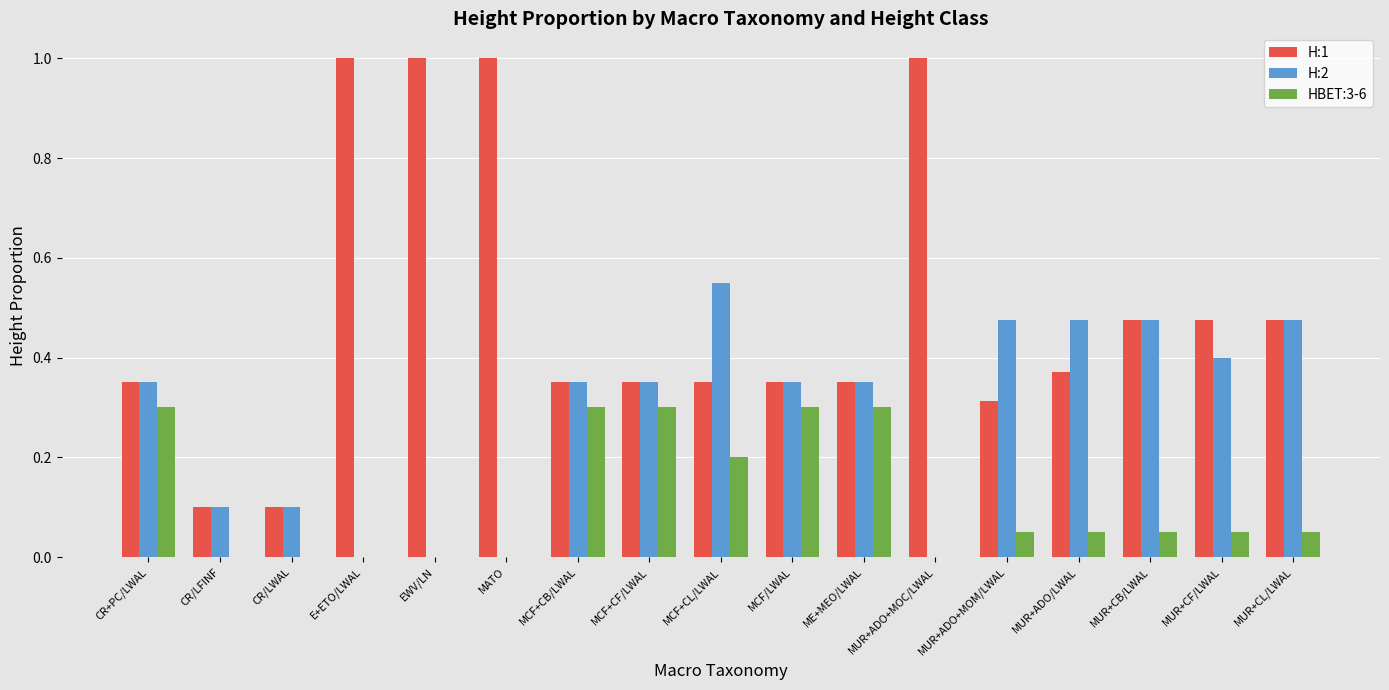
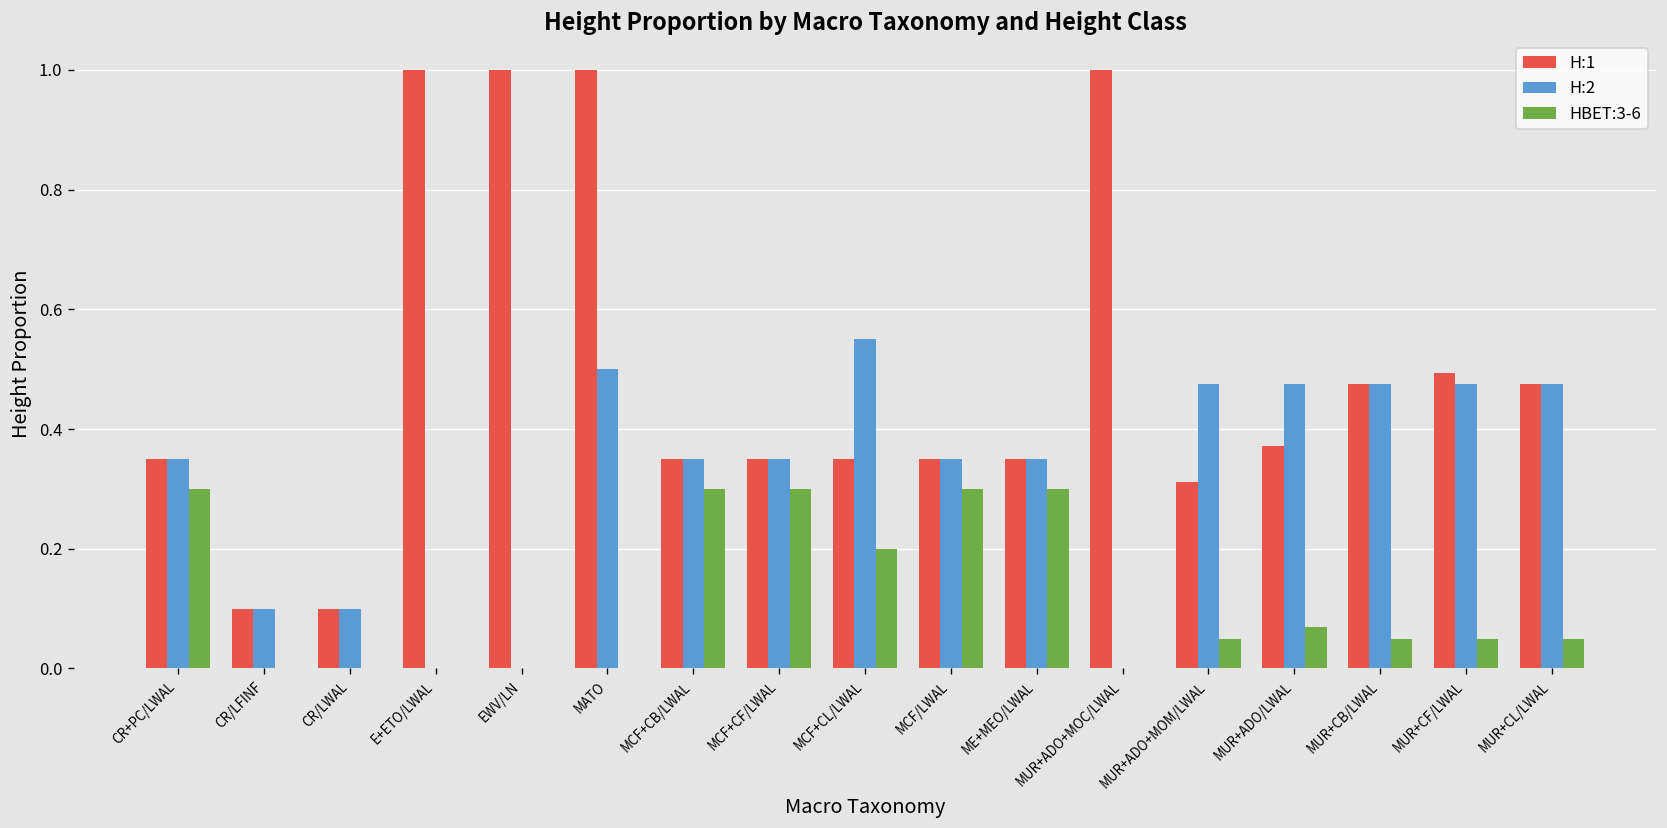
  {
    "H:1": {
      "CR+PC/LWAL": 0.35,
      "CR/LFINF": 0.10,
      "CR/LWAL": 0.10,
      "E+ETO/LWAL": 1.00,
      "EWV/LN": 1.00,
      "MATO": 1.00,
      "MCF+CB/LWAL": 0.35,
      "MCF+CF/LWAL": 0.35,
      "MCF+CL/LWAL": 0.35,
      "MCF/LWAL": 0.35,
      "ME+MEO/LWAL": 0.35,
      "MUR+ADO+MOC/LWAL": 1.00,
      "MUR+ADO+MOM/LWAL": 0.31,
      "MUR+ADO/LWAL": 0.37,
      "MUR+CB/LWAL": 0.48,
-     "MUR+CF/LWAL": 0.48,
+     "MUR+CF/LWAL": 0.49,
      "MUR+CL/LWAL": 0.48
    },
    "H:2": {
      "CR+PC/LWAL": 0.35,
      "CR/LFINF": 0.10,
      "CR/LWAL": 0.10,
      "E+ETO/LWAL": 0.00,
      "EWV/LN": 0.00,
-     "MATO": 0.0,
+     "MATO": 0.5,
      "MCF+CB/LWAL": 0.35,
      "MCF+CF/LWAL": 0.35,
      "MCF+CL/LWAL": 0.55,
      "MCF/LWAL": 0.35,
      "ME+MEO/LWAL": 0.35,
      "MUR+ADO+MOC/LWAL": 0.00,
      "MUR+ADO+MOM/LWAL": 0.48,
      "MUR+ADO/LWAL": 0.48,
      "MUR+CB/LWAL": 0.48,
-     "MUR+CF/LWAL": 0.40,
+     "MUR+CF/LWAL": 0.48,
      "MUR+CL/LWAL": 0.48
    },
    "HBET:3-6": {
      "CR+PC/LWAL": 0.30,
      "CR/LFINF": 0.00,
      "CR/LWAL": 0.00,
      "E+ETO/LWAL": 0.00,
      "EWV/LN": 0.00,
      "MATO": 0.00,
      "MCF+CB/LWAL": 0.30,
      "MCF+CF/LWAL": 0.30,
      "MCF+CL/LWAL": 0.20,
      "MCF/LWAL": 0.30,
      "ME+MEO/LWAL": 0.30,
      "MUR+ADO+MOC/LWAL": 0.00,
      "MUR+ADO+MOM/LWAL": 0.05,
-     "MUR+ADO/LWAL": 0.05,
+     "MUR+ADO/LWAL": 0.07,
      "MUR+CB/LWAL": 0.05,
      "MUR+CF/LWAL": 0.05,
      "MUR+CL/LWAL": 0.05
    }
  }
